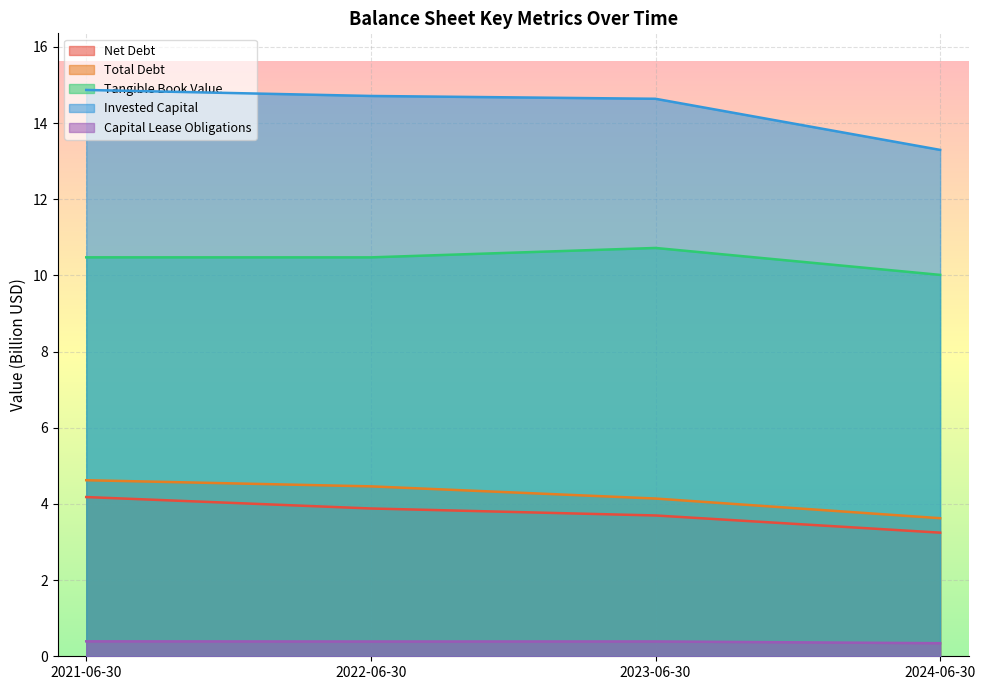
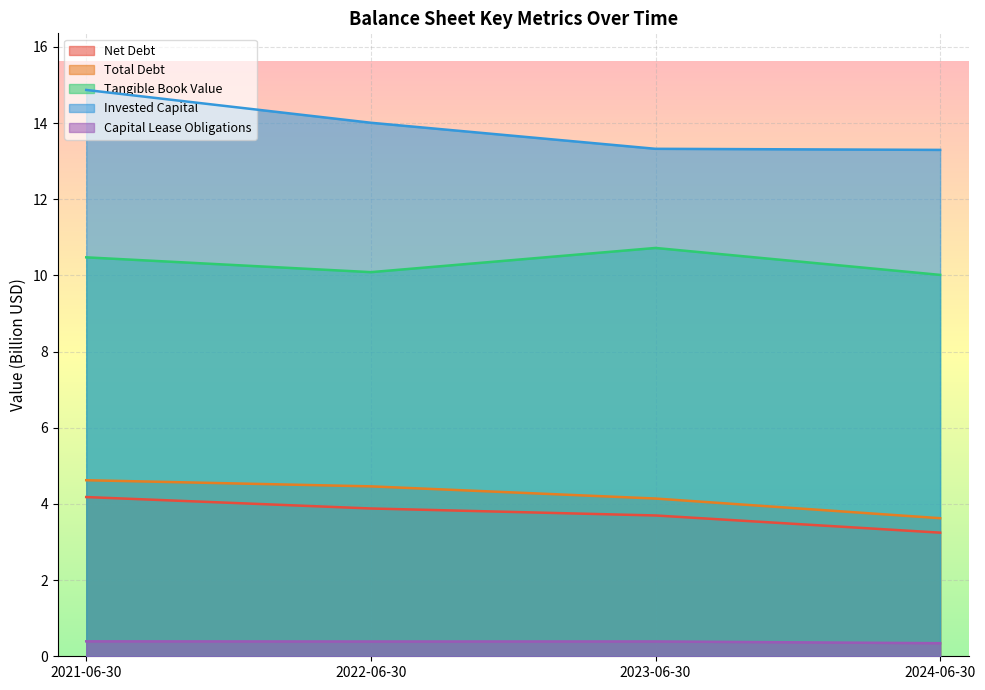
  {
    "Tangible Book Value": {
      "2021-06-30": 10.5,
-     "2022-06-30": 10.5,
+     "2022-06-30": 10.1,
      "2023-06-30": 10.7,
      "2024-06-30": 10.0
    },
    "Invested Capital": {
-     "2022-06-30": 14.7,
-     "2023-06-30": 14.6,
+     "2022-06-30": 14.0,
+     "2023-06-30": 13.3,
      "2024-06-30": 13.3
    },
    "Capital Lease Obligations": {
      "2021-06-30": 0.4,
      "2022-06-30": 0.4,
      "2023-06-30": 0.4,
      "2024-06-30": 0.3
    }
  }
